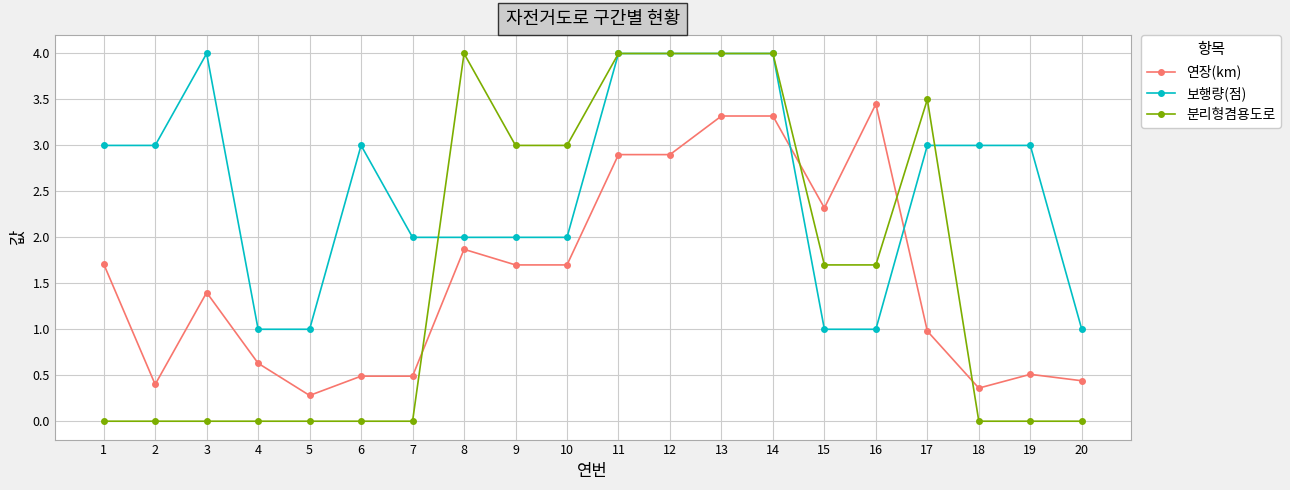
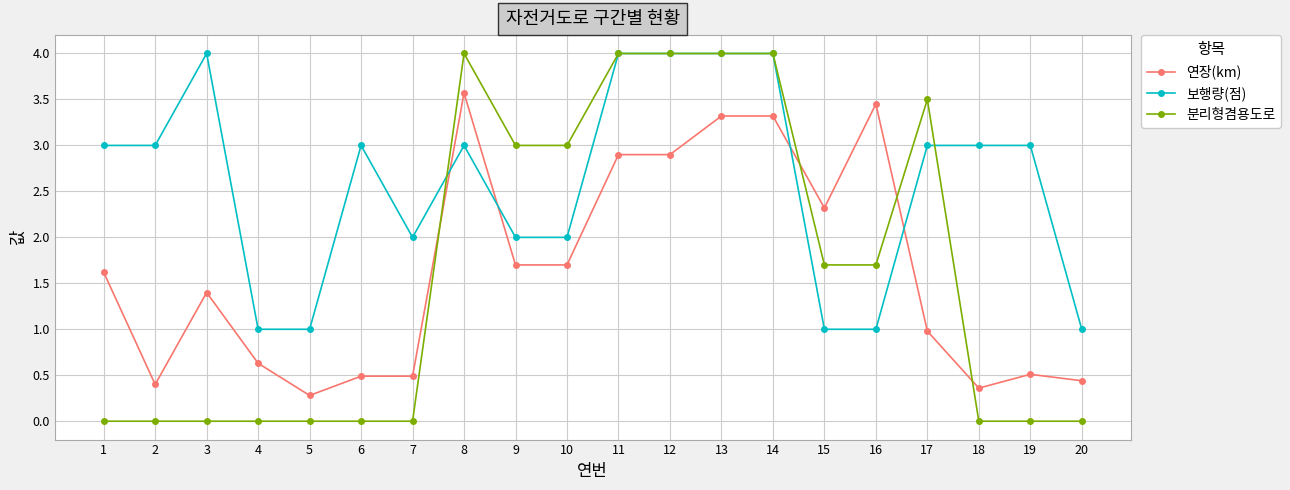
  {
    "연장(km)": {
-     "1": 1.7,
+     "1": 1.6,
      "2": 0.4,
      "3": 1.4,
      "4": 0.6,
      "5": 0.3,
      "6": 0.5,
      "7": 0.5,
-     "8": 1.9,
+     "8": 3.6,
      "9": 1.7,
      "10": 1.7,
      "11": 2.9,
      "12": 2.9,
      "13": 3.3,
      "14": 3.3,
      "15": 2.3,
      "16": 3.5,
      "17": 1.0,
      "18": 0.4,
      "19": 0.5,
      "20": 0.4
    },
    "보행량(점)": {
      "1": 3,
      "2": 3,
      "3": 4,
      "4": 1,
      "5": 1,
      "6": 3,
      "7": 2,
-     "8": 2,
+     "8": 3,
      "9": 2,
      "10": 2,
      "15": 1,
      "16": 1,
      "17": 3,
      "18": 3,
      "19": 3,
      "20": 1
    },
    "분리형겸용도로": {
      "1": 0.0,
      "2": 0.0,
      "3": 0.0,
      "4": 0.0,
      "5": 0.0,
      "6": 0.0,
      "7": 0.0,
      "8": 4.0,
      "9": 3.0,
      "10": 3.0,
      "15": 1.7,
      "16": 1.7,
      "17": 3.5,
      "18": 0.0,
      "19": 0.0,
      "20": 0.0
    }
  }
